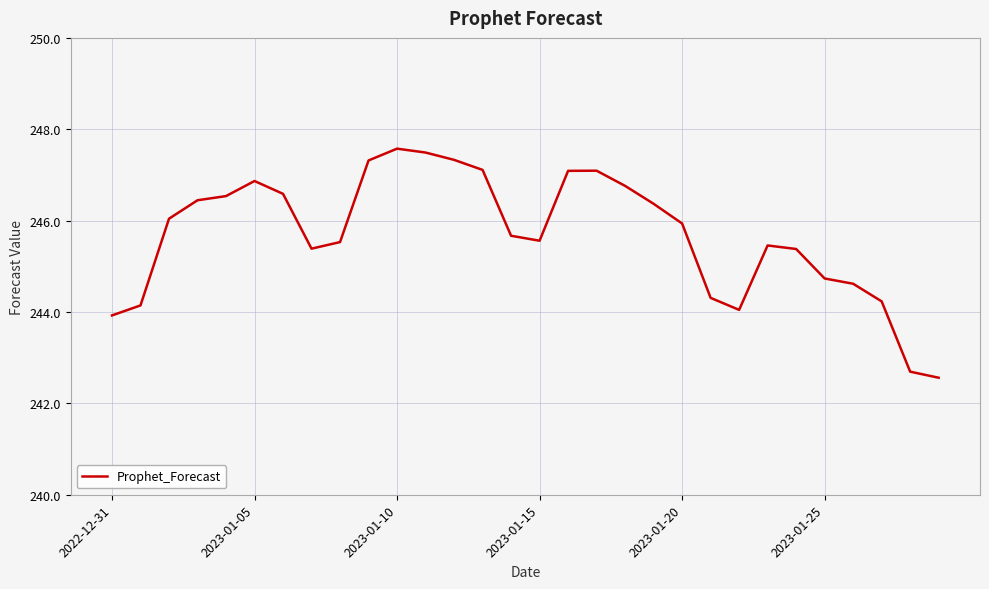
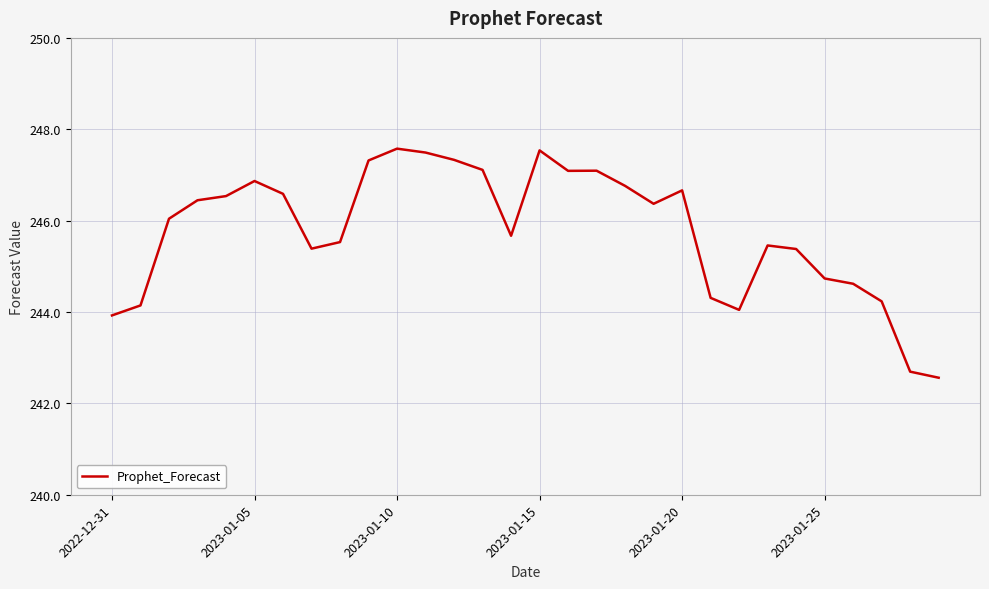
  {
    "2022-12-31": 243.9,
    "2023-01-05": 246.9,
    "2023-01-10": 247.6,
-   "2023-01-15": 245.6,
-   "2023-01-20": 245.9,
+   "2023-01-15": 247.5,
+   "2023-01-20": 246.7,
    "2023-01-25": 244.7
  }
